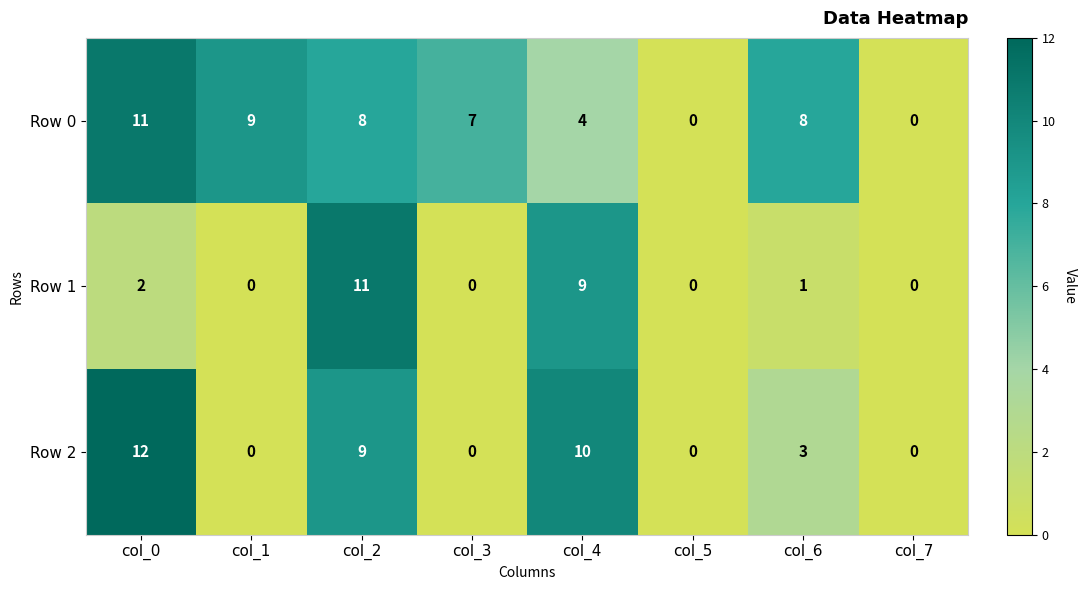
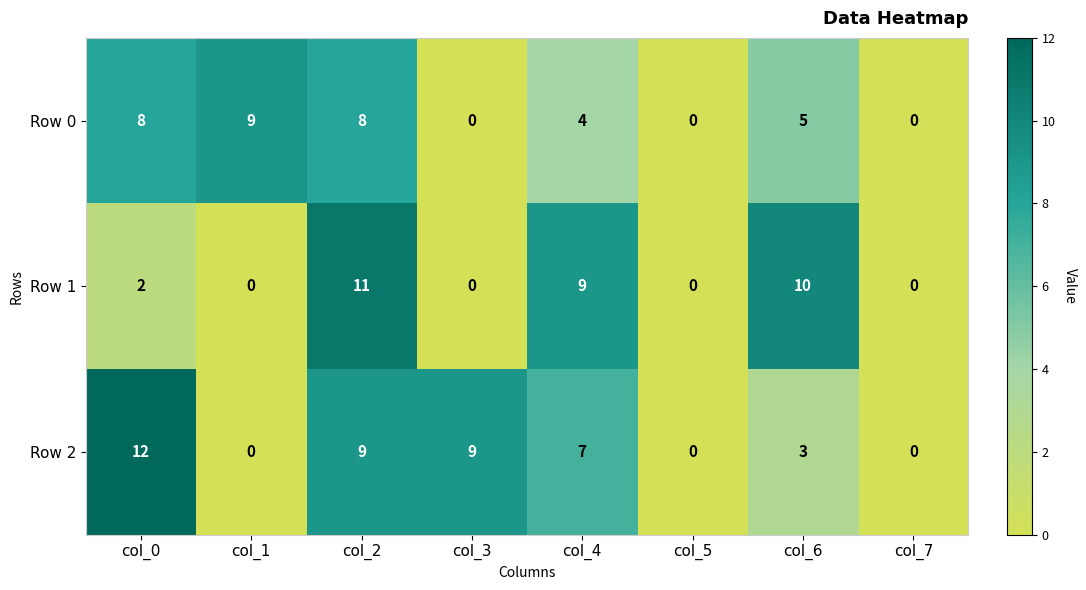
  {
    "Row 0": {
-     "col_0": 11,
+     "col_0": 8,
      "col_1": 9,
      "col_2": 8,
-     "col_3": 7,
+     "col_3": 0,
      "col_4": 4,
      "col_5": 0,
-     "col_6": 8,
+     "col_6": 5,
      "col_7": 0
    },
    "Row 1": {
      "col_0": 2,
      "col_1": 0,
      "col_2": 11,
      "col_3": 0,
      "col_4": 9,
      "col_5": 0,
-     "col_6": 1,
+     "col_6": 10,
      "col_7": 0
    },
    "Row 2": {
      "col_0": 12,
      "col_1": 0,
      "col_2": 9,
-     "col_3": 0,
-     "col_4": 10,
+     "col_3": 9,
+     "col_4": 7,
      "col_5": 0,
      "col_6": 3,
      "col_7": 0
    }
  }
